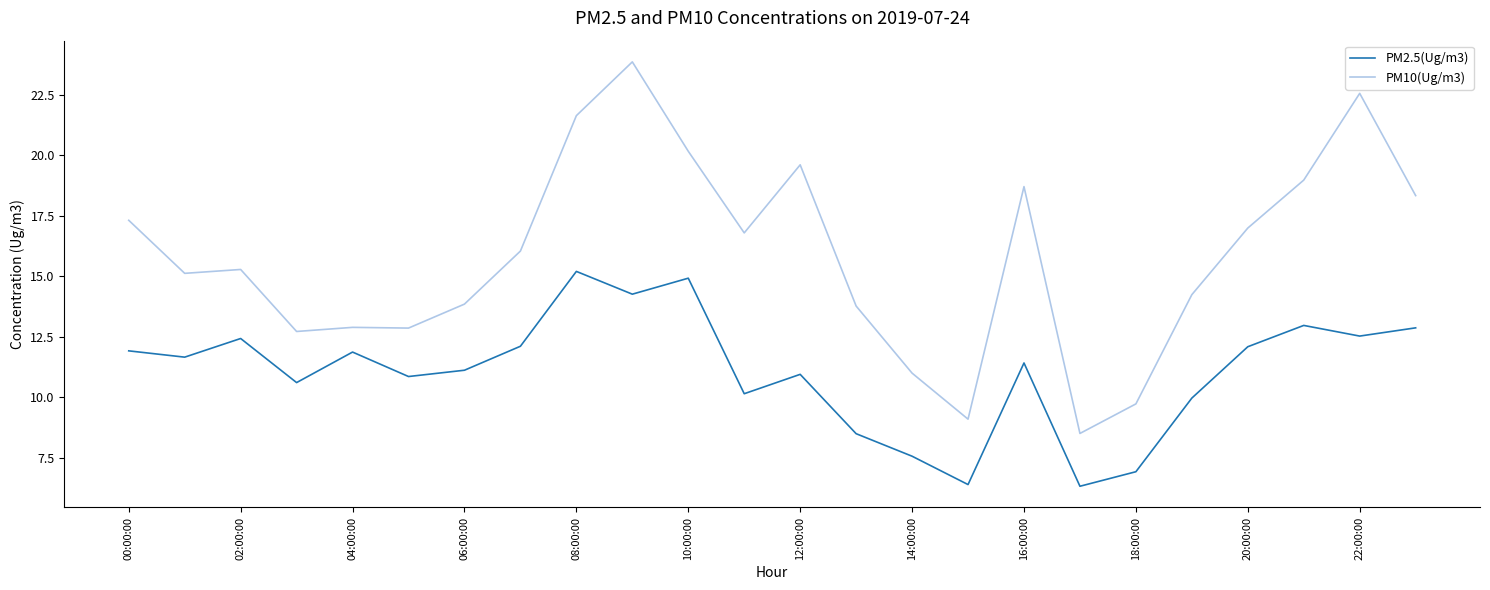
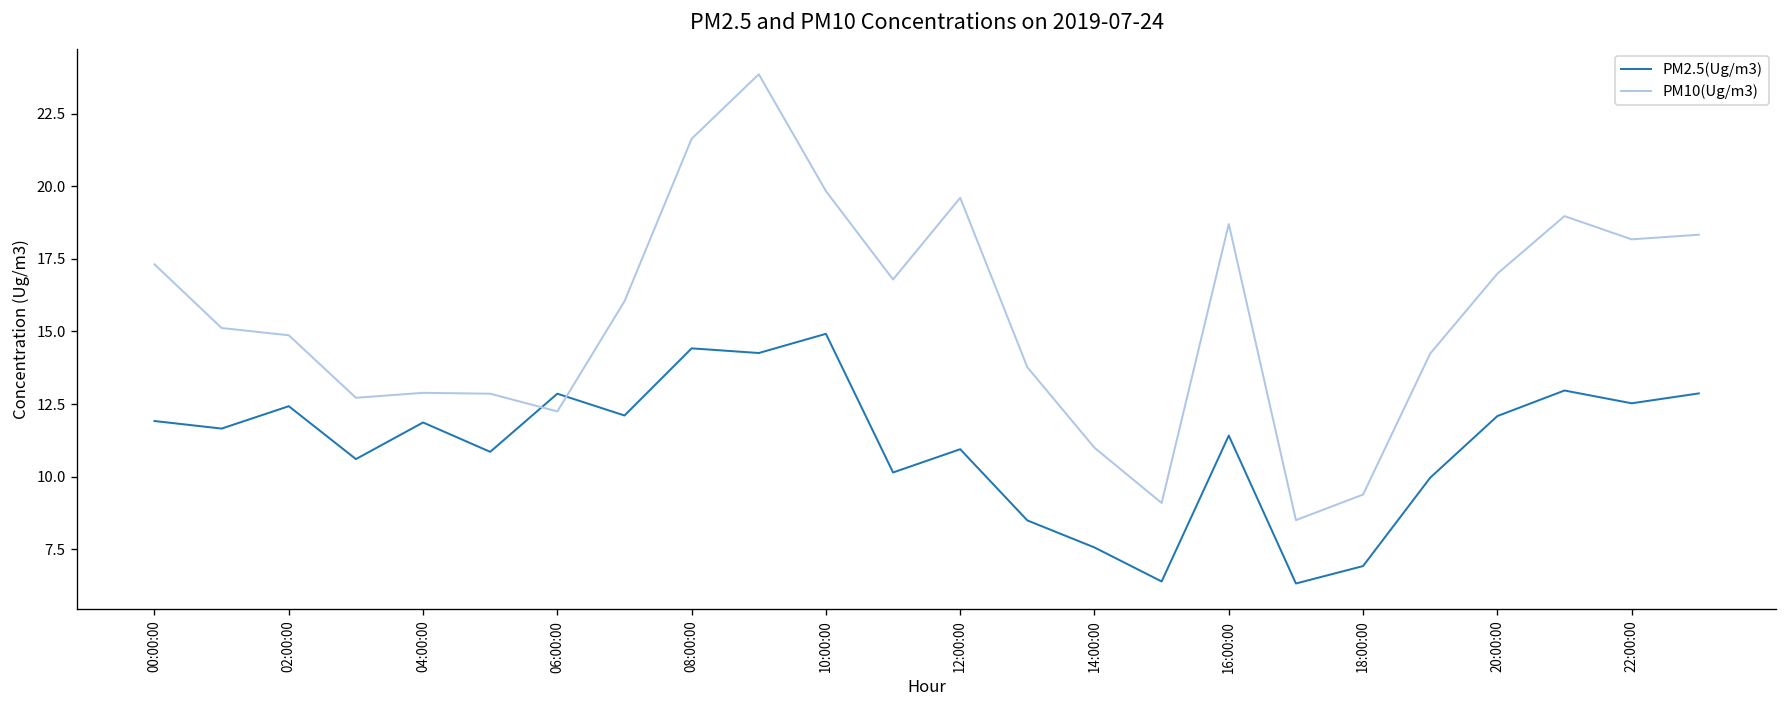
  {
    "PM2.5(Ug/m3)": {
      "00:00:00": 11.9,
      "02:00:00": 12.4,
      "04:00:00": 11.9,
-     "06:00:00": 11.1,
-     "08:00:00": 15.2,
+     "06:00:00": 12.9,
+     "08:00:00": 14.4,
      "10:00:00": 14.9,
      "12:00:00": 11.0,
      "14:00:00": 7.6,
      "16:00:00": 11.4,
      "18:00:00": 6.9,
      "20:00:00": 12.1,
      "22:00:00": 12.5
    },
    "PM10(Ug/m3)": {
      "00:00:00": 17.3,
-     "02:00:00": 15.3,
+     "02:00:00": 14.9,
      "04:00:00": 12.9,
-     "06:00:00": 13.9,
+     "06:00:00": 12.3,
      "08:00:00": 21.6,
-     "10:00:00": 20.2,
+     "10:00:00": 19.8,
      "12:00:00": 19.6,
      "14:00:00": 11.0,
      "16:00:00": 18.7,
-     "18:00:00": 9.7,
+     "18:00:00": 9.4,
      "20:00:00": 17.0,
-     "22:00:00": 22.6
+     "22:00:00": 18.2
    }
  }
